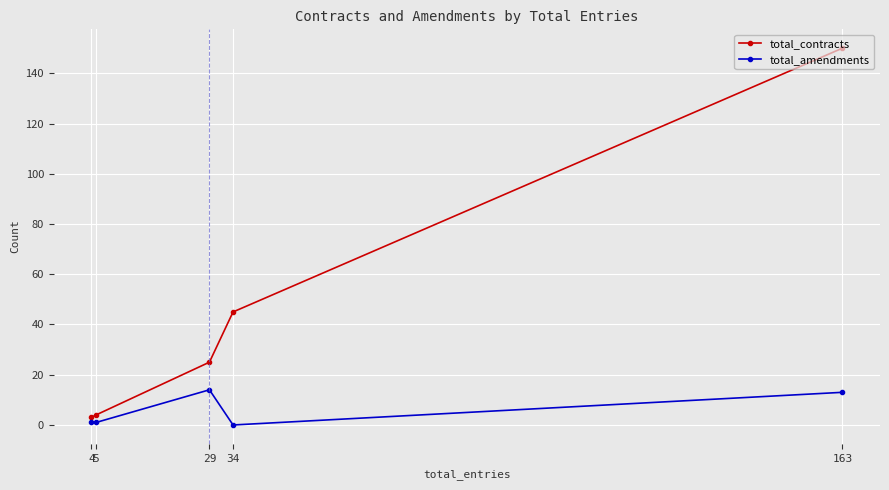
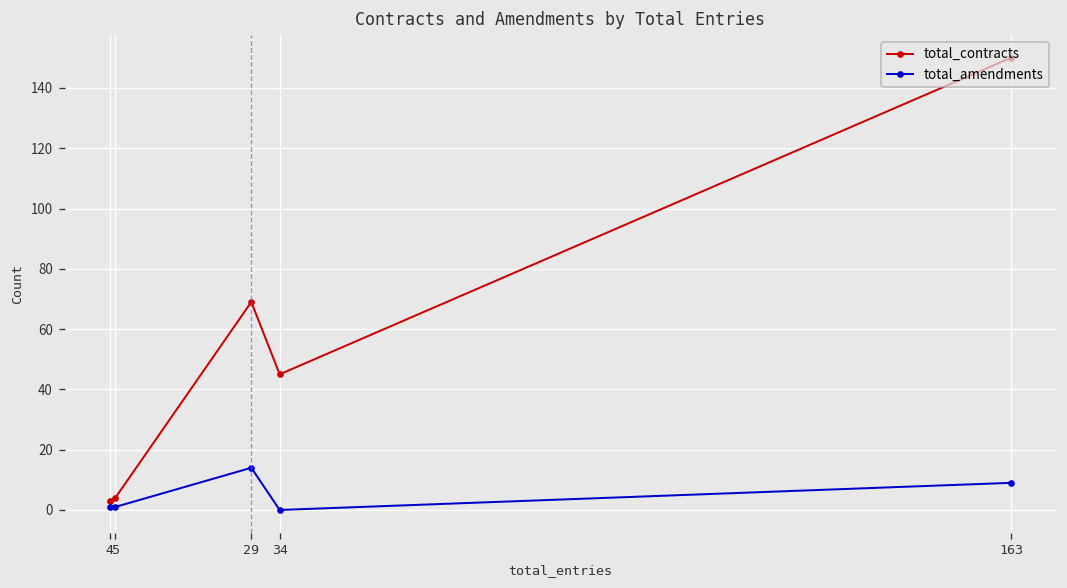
  {
    "total_contracts": {
-     "29": 25,
+     "29": 69,
      "34": 45
    },
    "total_amendments": {
      "29": 14,
      "34": 0,
-     "163": 13
+     "163": 9
    }
  }
